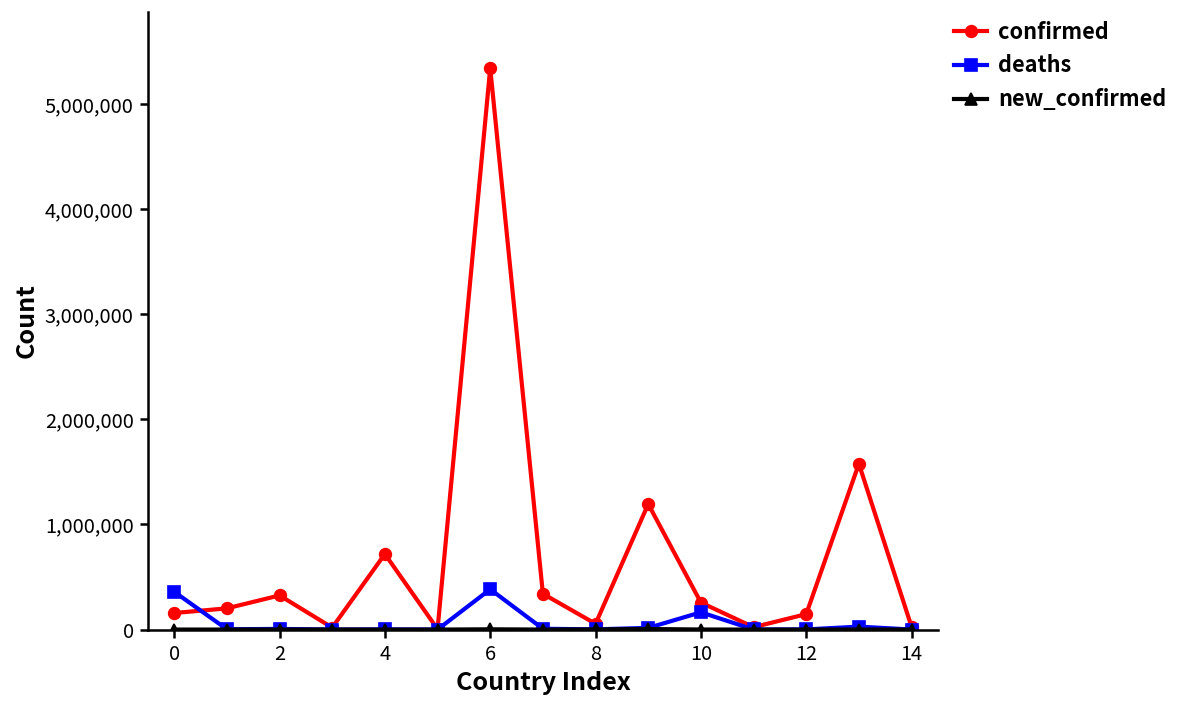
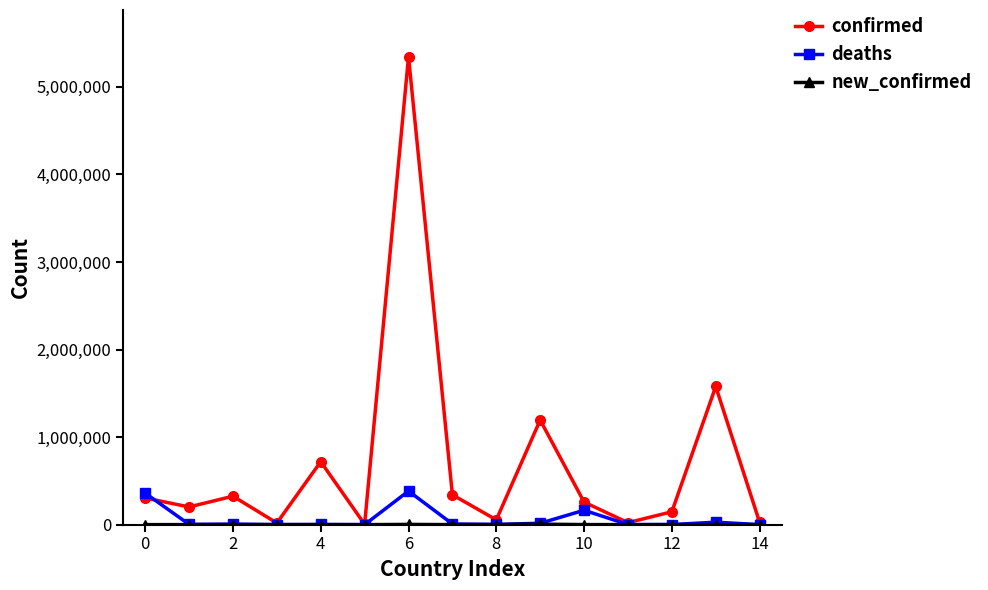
  {
    "confirmed": {
-     "0": "200,000",
+     "0": "300,000",
      "2": "300,000",
      "4": "700,000",
      "6": "5,300,000",
      "8": "100,000",
      "10": "300,000",
      "12": "100,000"
    },
    "deaths": {
      "0": "400,000",
      "6": "400,000",
      "10": "200,000"
    },
    "new_confirmed": {
      "0": "0",
      "6": "0",
      "10": "0"
    }
  }
